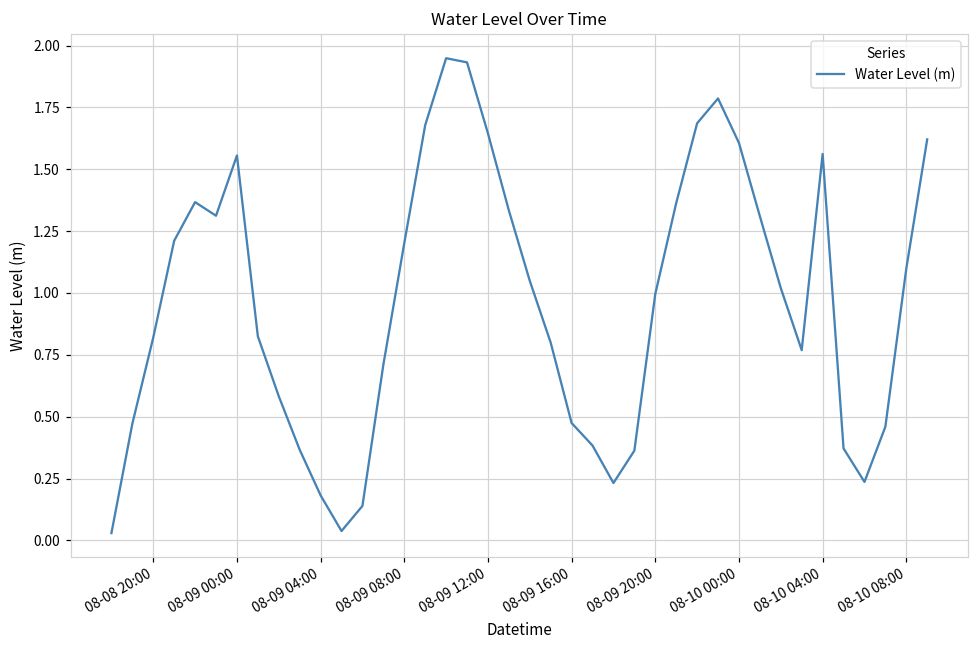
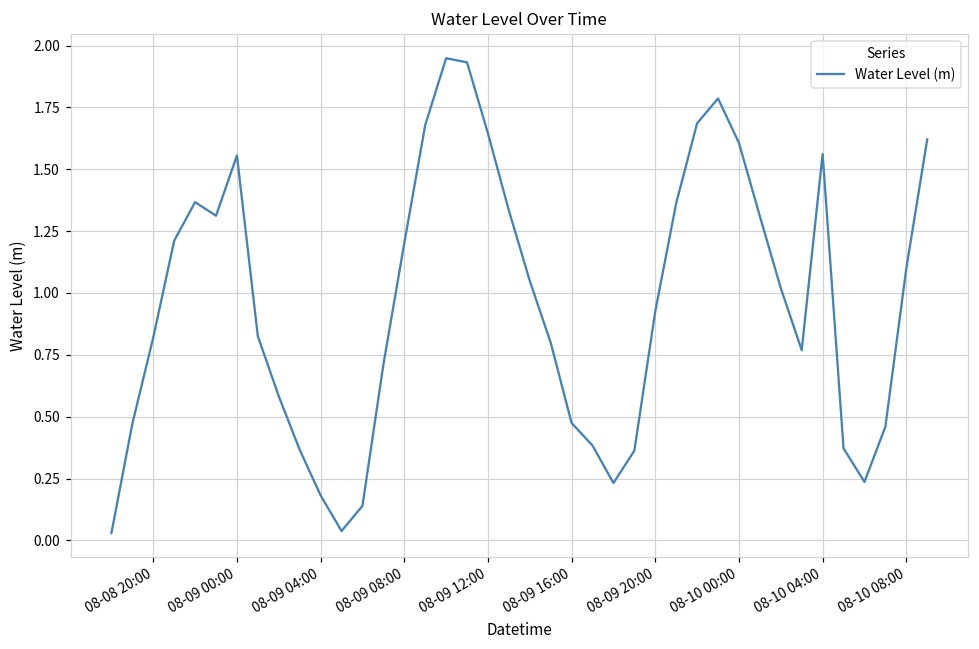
  {
    "08-08 20:00": 0.82,
    "08-09 00:00": 1.56,
    "08-09 04:00": 0.18,
    "08-09 08:00": 1.20,
    "08-09 12:00": 1.65,
    "08-09 16:00": 0.47,
-   "08-09 20:00": 1.00,
+   "08-09 20:00": 0.93,
    "08-10 00:00": 1.61,
    "08-10 04:00": 1.56,
    "08-10 08:00": 1.10
  }
